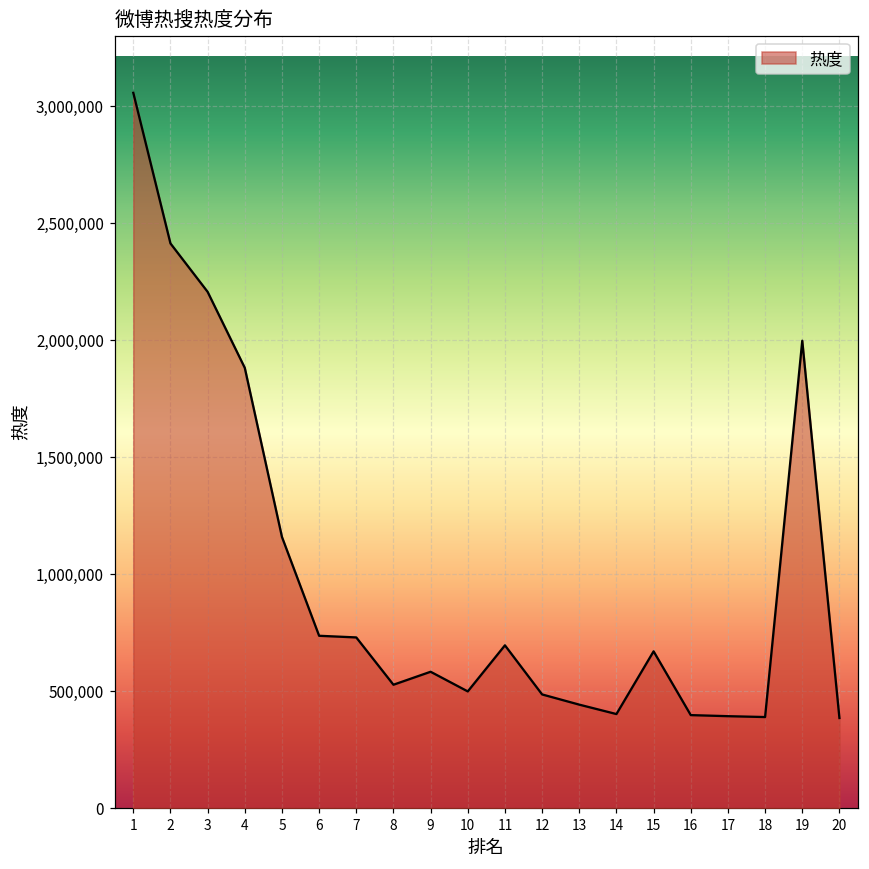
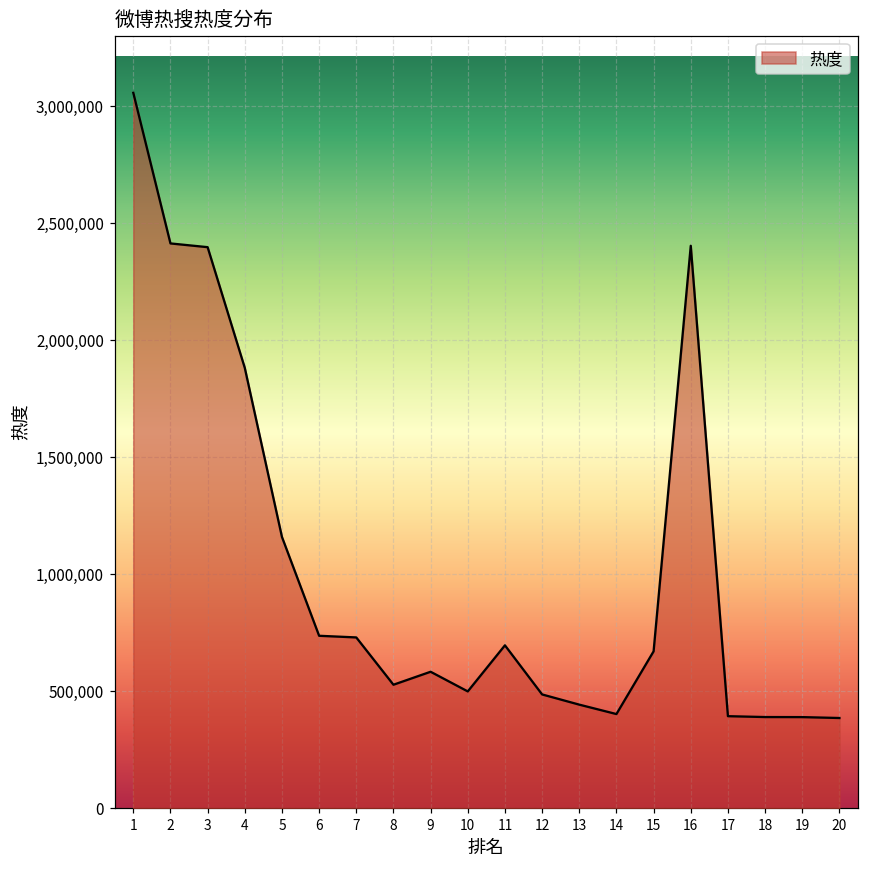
  {
    "1": "3,060,000",
    "2": "2,410,000",
-   "3": "2,210,000",
+   "3": "2,400,000",
    "4": "1,880,000",
    "5": "1,160,000",
    "6": "740,000",
    "7": "730,000",
    "8": "530,000",
    "9": "580,000",
    "10": "500,000",
    "11": "700,000",
    "12": "490,000",
    "13": "440,000",
    "14": "400,000",
    "15": "670,000",
-   "16": "400,000",
+   "16": "2,400,000",
    "17": "390,000",
    "18": "390,000",
-   "19": "2,000,000",
+   "19": "390,000",
    "20": "390,000"
  }
